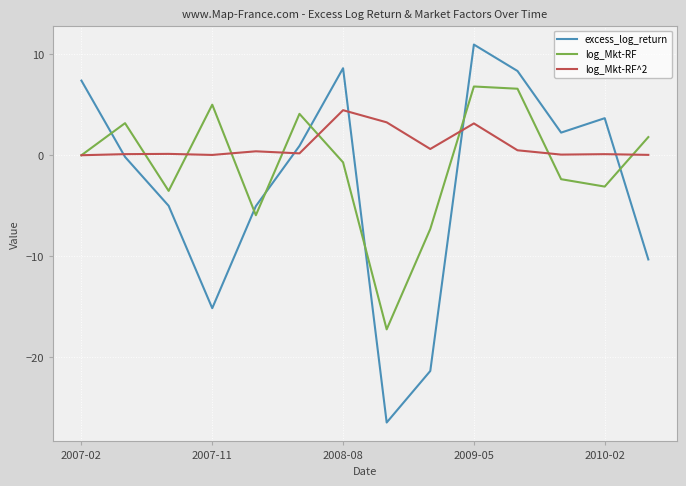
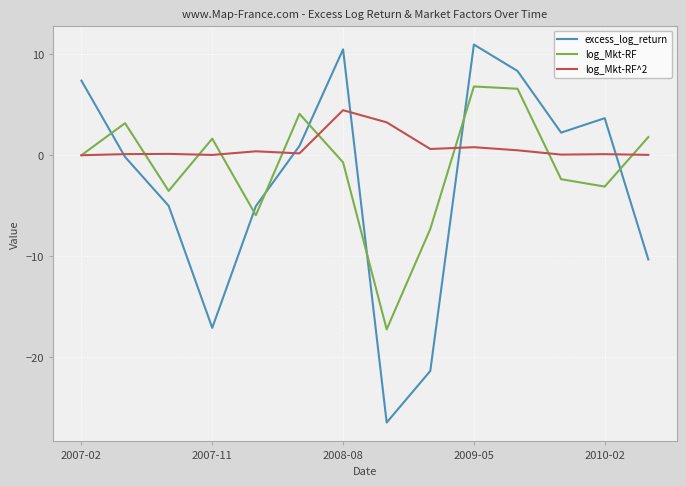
  {
    "excess_log_return": {
      "2007-02": 7.4,
-     "2007-11": -15.2,
-     "2008-08": 8.6,
+     "2007-11": -17.1,
+     "2008-08": 10.5,
      "2009-05": 11.0,
      "2010-02": 3.7
    },
    "log_Mkt-RF": {
-     "2007-11": 5.0,
+     "2007-11": 1.6,
      "2008-08": -0.7,
      "2009-05": 6.8,
      "2010-02": -3.1
    },
    "log_Mkt-RF^2": {
      "2007-11": 0.0,
      "2008-08": 4.5,
-     "2009-05": 3.2,
+     "2009-05": 0.8,
      "2010-02": 0.1
    }
  }
